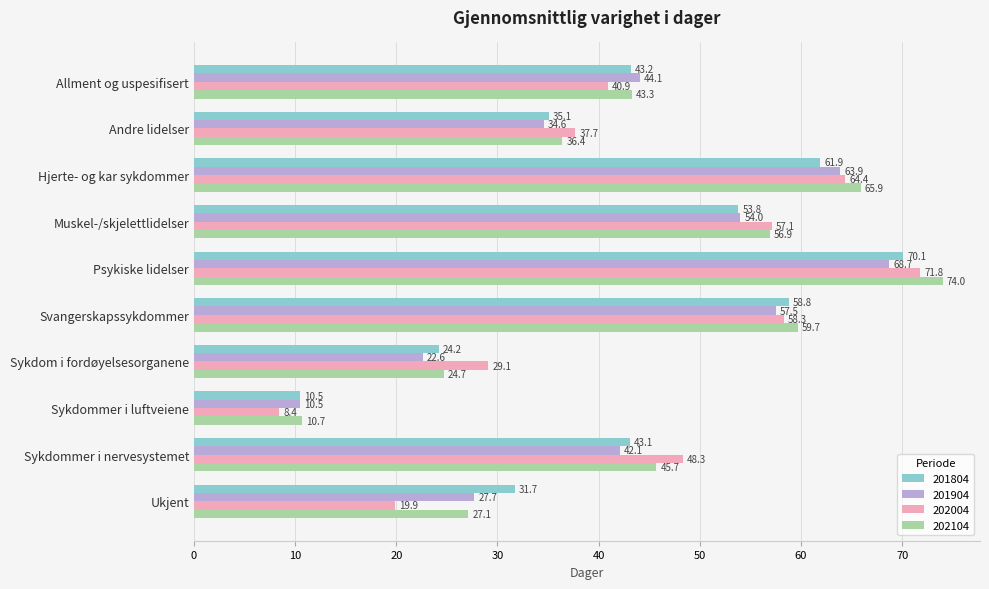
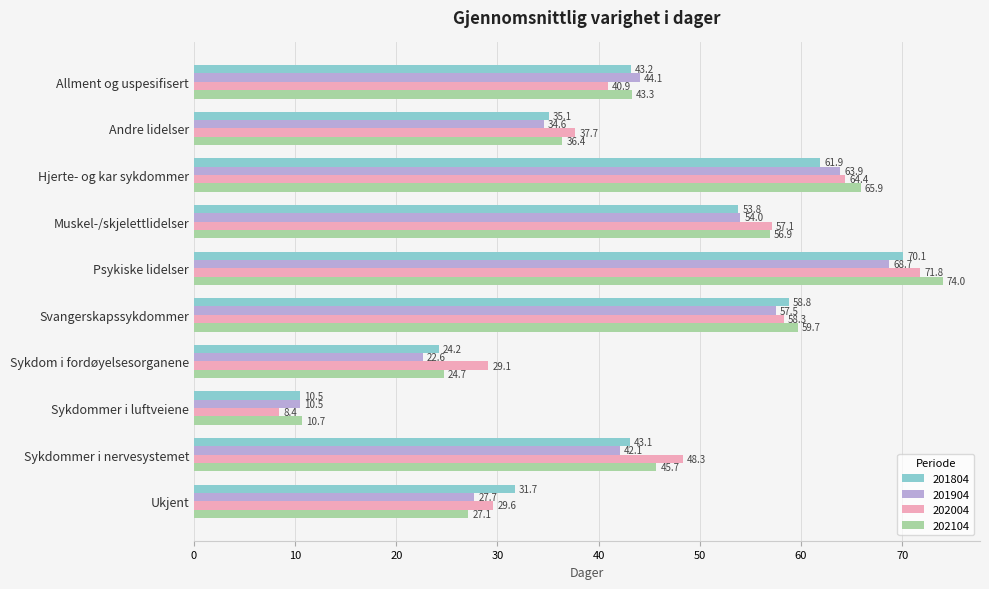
  {
    "202004": {
      "Allment og uspesifisert": 40.9,
      "Andre lidelser": 37.7,
      "Hjerte- og kar sykdommer": 64.4,
      "Muskel-/skjelettlidelser": 57.1,
      "Psykiske lidelser": 71.8,
      "Svangerskapssykdommer": 58.3,
      "Sykdom i fordøyelsesorganene": 29.1,
      "Sykdommer i luftveiene": 8.4,
      "Sykdommer i nervesystemet": 48.3,
-     "Ukjent": 19.9
+     "Ukjent": 29.6
    }
  }
